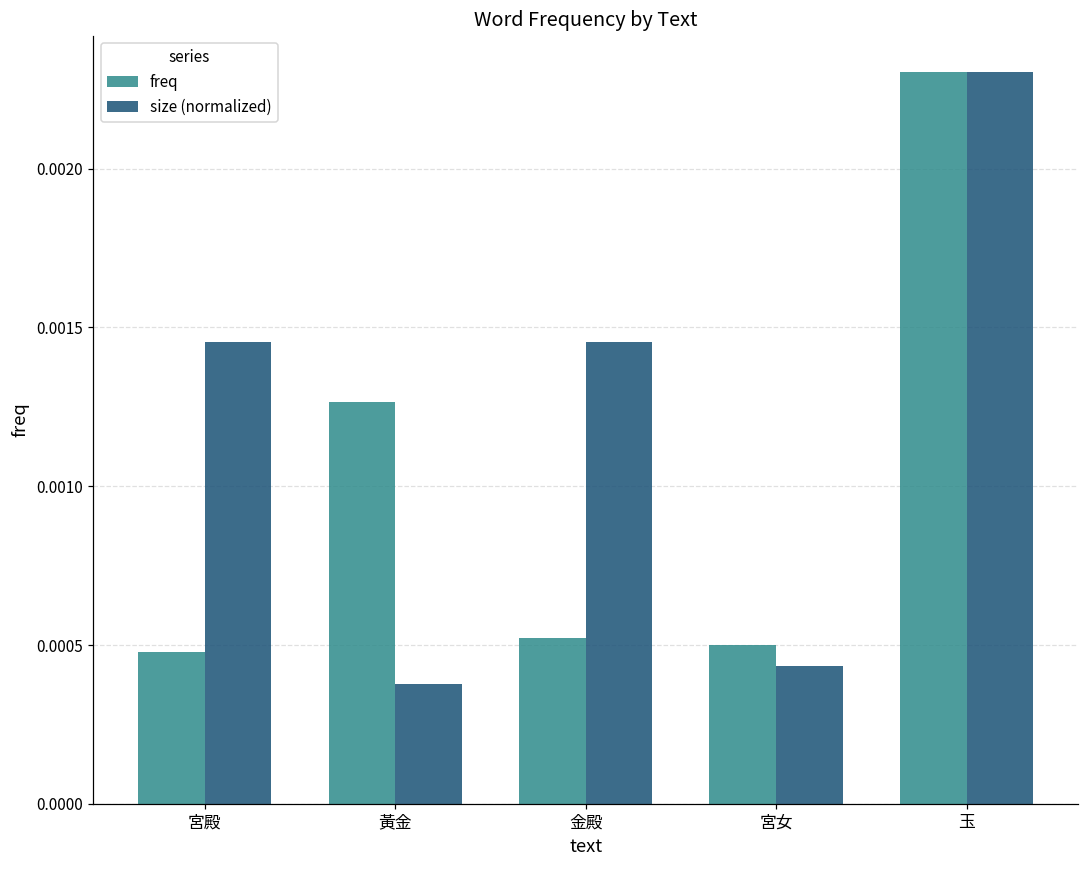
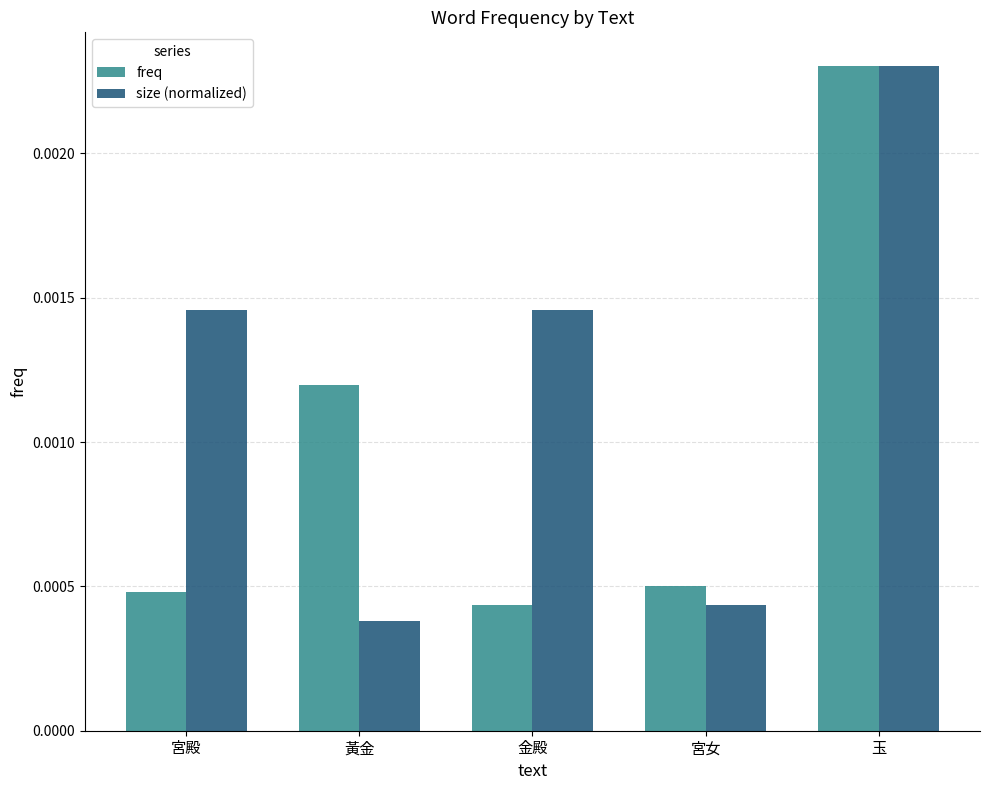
  {
    "freq": {
      "宮殿": 0.00048,
-     "黃金": 0.00127,
-     "金殿": 0.00052,
+     "黃金": 0.00120,
+     "金殿": 0.00044,
      "宮女": 0.00050,
      "玉": 0.00230
    },
    "size (normalized)": {
      "宮殿": 0.00146,
      "黃金": 0.00038,
      "金殿": 0.00146,
      "宮女": 0.00043,
      "玉": 0.00230
    }
  }
